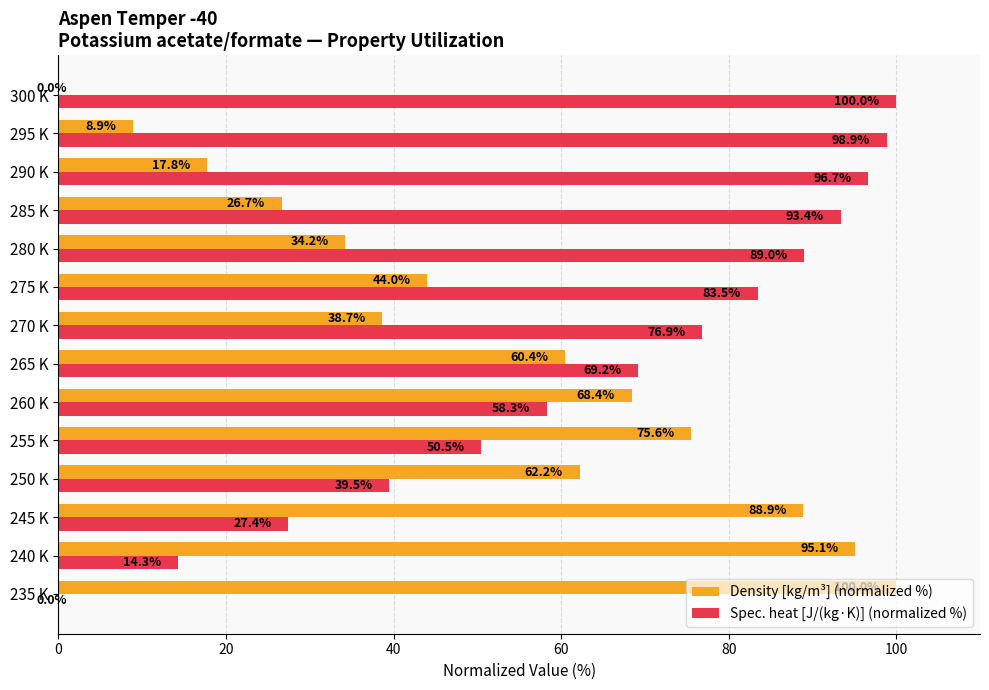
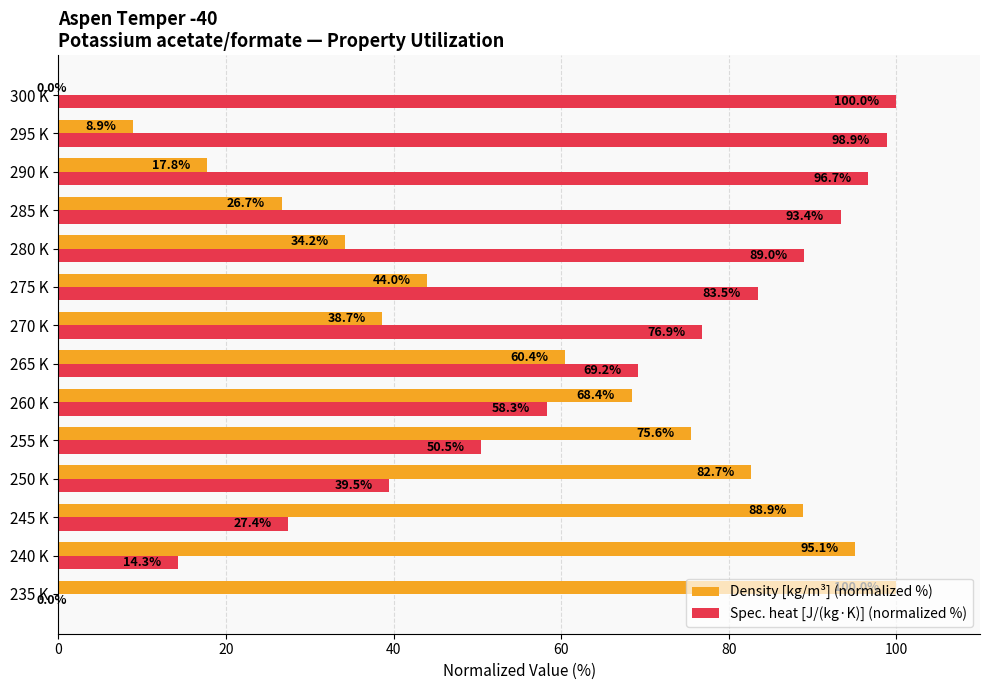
  {
    "Density [kg/m³] (normalized %)": {
      "300 K": "0.0%",
      "295 K": "8.9%",
      "290 K": "17.8%",
      "285 K": "26.7%",
      "280 K": "34.2%",
      "275 K": "44.0%",
      "270 K": "38.7%",
      "265 K": "60.4%",
      "260 K": "68.4%",
      "255 K": "75.6%",
-     "250 K": "62.2%",
+     "250 K": "82.7%",
      "245 K": "88.9%",
      "240 K": "95.1%"
    },
    "Spec. heat [J/(kg·K)] (normalized %)": {
      "300 K": "100.0%",
      "295 K": "98.9%",
      "290 K": "96.7%",
      "285 K": "93.4%",
      "280 K": "89.0%",
      "275 K": "83.5%",
      "270 K": "76.9%",
      "265 K": "69.2%",
      "260 K": "58.3%",
      "255 K": "50.5%",
      "250 K": "39.5%",
      "245 K": "27.4%",
      "240 K": "14.3%",
      "235 K": "0.0%"
    }
  }
